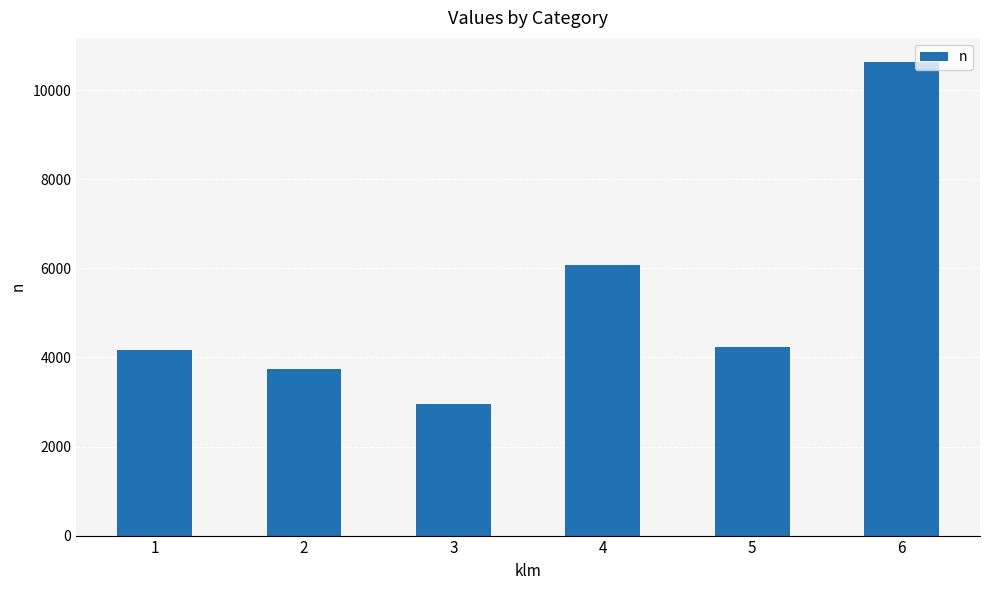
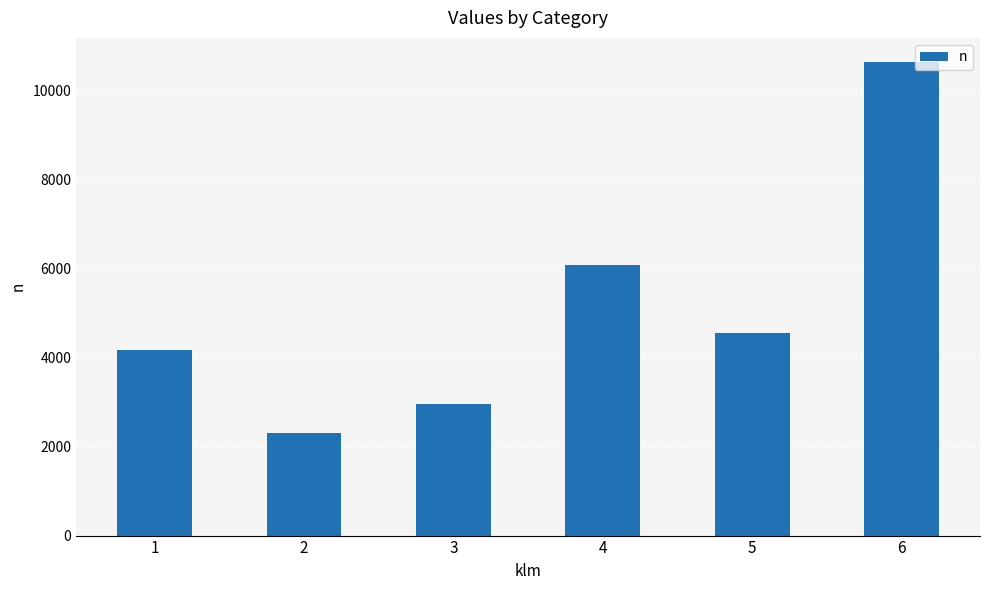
  {
    "1": 4200,
-   "2": 3700,
+   "2": 2300,
    "3": 3000,
    "4": 6100,
-   "5": 4200,
+   "5": 4500,
    "6": 10600
  }
